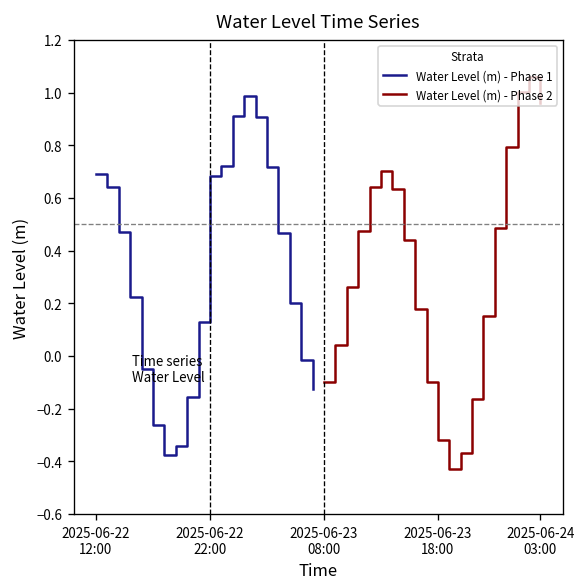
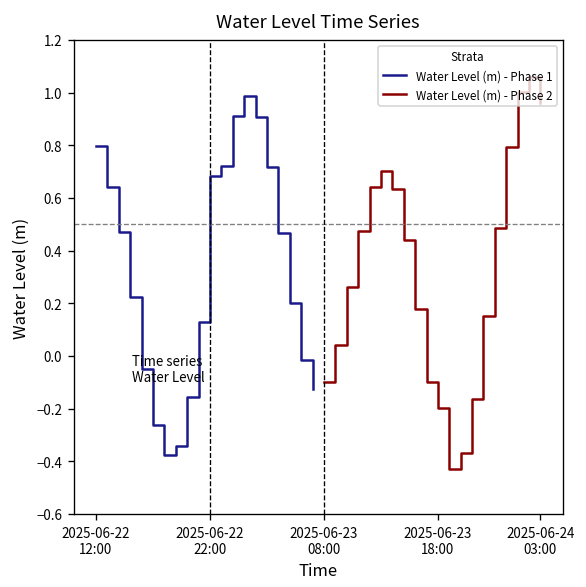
  {
    "Water Level (m) - Phase 1": {
-     "2025-06-22 12:00": 0.69,
+     "2025-06-22 12:00": 0.80,
      "2025-06-22 22:00": 0.68
    },
    "Water Level (m) - Phase 2": {
      "2025-06-23 08:00": -0.10,
-     "2025-06-23 18:00": -0.32
+     "2025-06-23 18:00": -0.20
    }
  }
